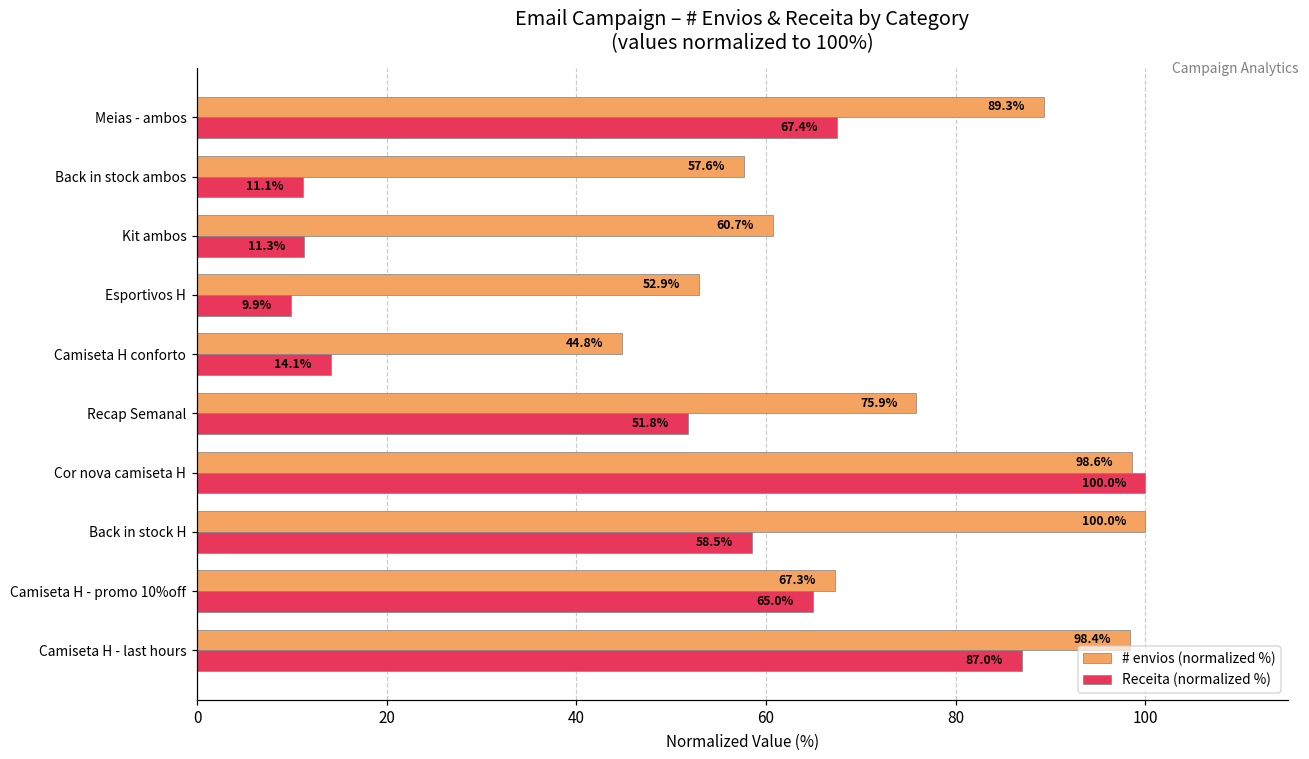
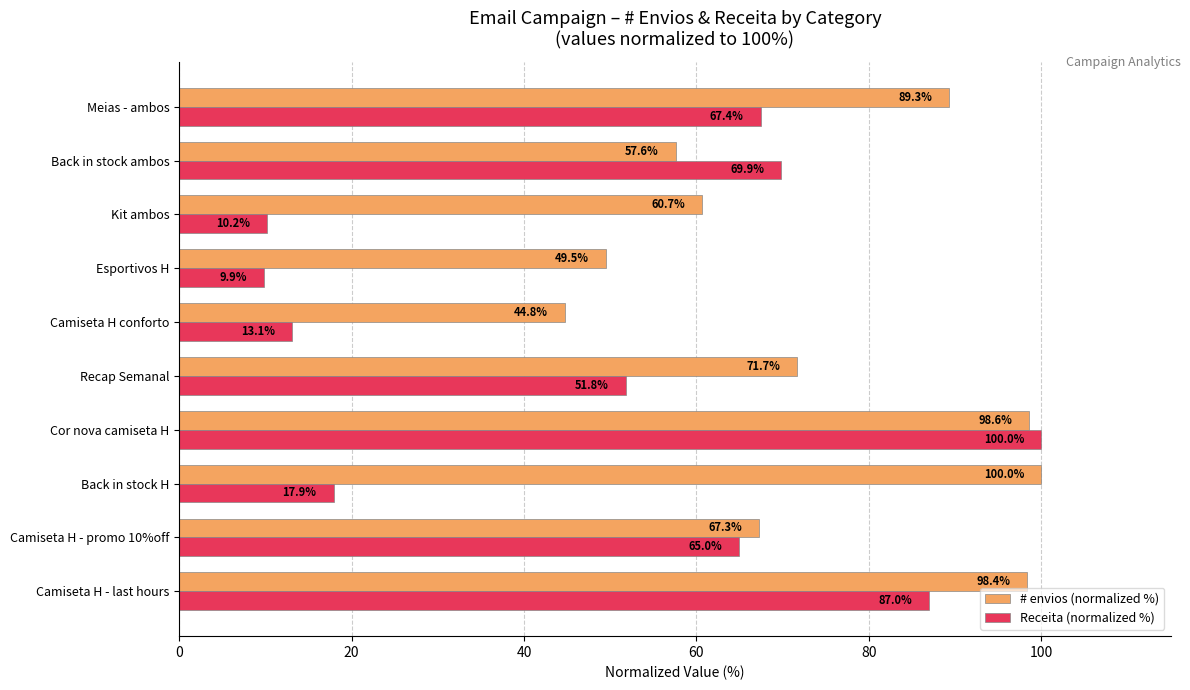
  {
    "# envios (normalized %)": {
      "Meias - ambos": "89.3%",
      "Back in stock ambos": "57.6%",
      "Kit ambos": "60.7%",
-     "Esportivos H": "52.9%",
+     "Esportivos H": "49.5%",
      "Camiseta H conforto": "44.8%",
-     "Recap Semanal": "75.9%",
+     "Recap Semanal": "71.7%",
      "Cor nova camiseta H": "98.6%",
      "Back in stock H": "100.0%",
      "Camiseta H - promo 10%off": "67.3%"
    },
    "Receita (normalized %)": {
      "Meias - ambos": "67.4%",
-     "Back in stock ambos": "11.1%",
-     "Kit ambos": "11.3%",
+     "Back in stock ambos": "69.9%",
+     "Kit ambos": "10.2%",
      "Esportivos H": "9.9%",
-     "Camiseta H conforto": "14.1%",
+     "Camiseta H conforto": "13.1%",
      "Recap Semanal": "51.8%",
      "Cor nova camiseta H": "100.0%",
-     "Back in stock H": "58.5%",
+     "Back in stock H": "17.9%",
      "Camiseta H - promo 10%off": "65.0%",
      "Camiseta H - last hours": "87.0%"
    }
  }
